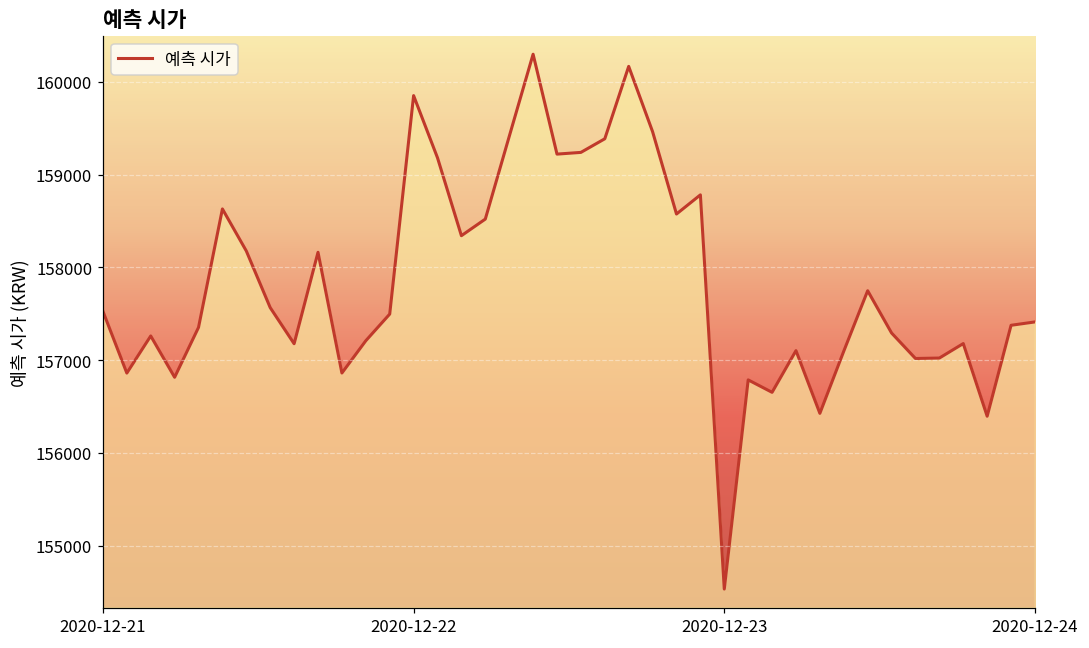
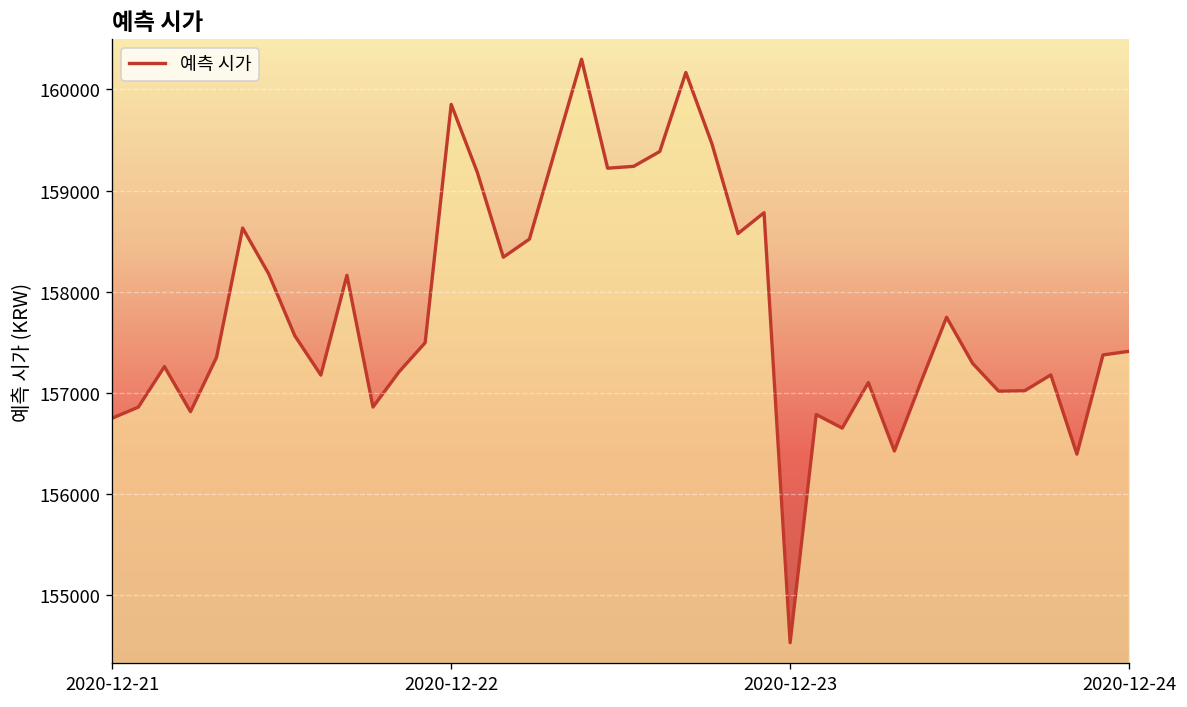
  {
-   "2020-12-21": 157500,
+   "2020-12-21": 156800,
    "2020-12-22": 159900,
    "2020-12-23": 154500,
    "2020-12-24": 157400
  }
